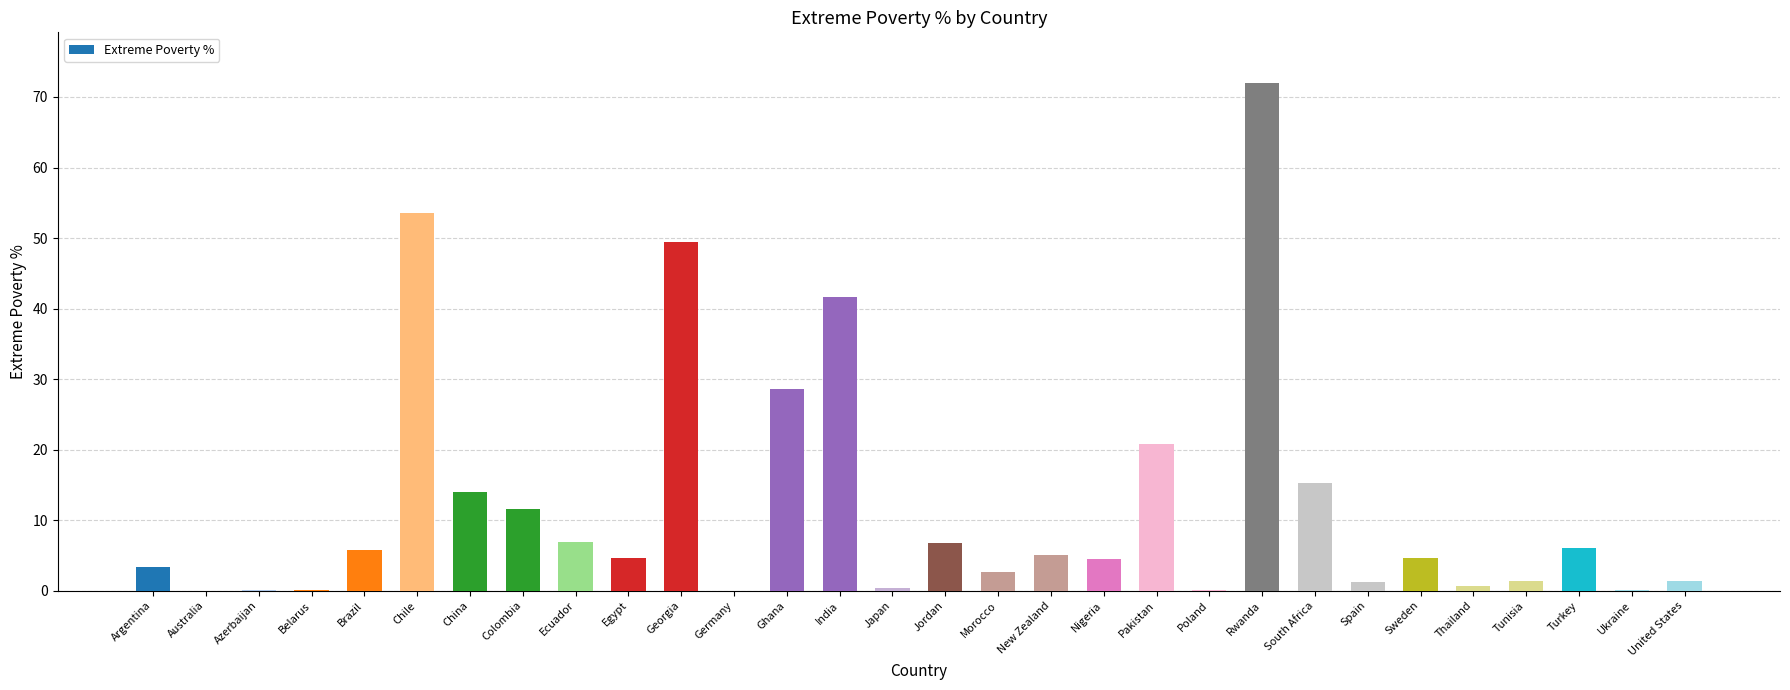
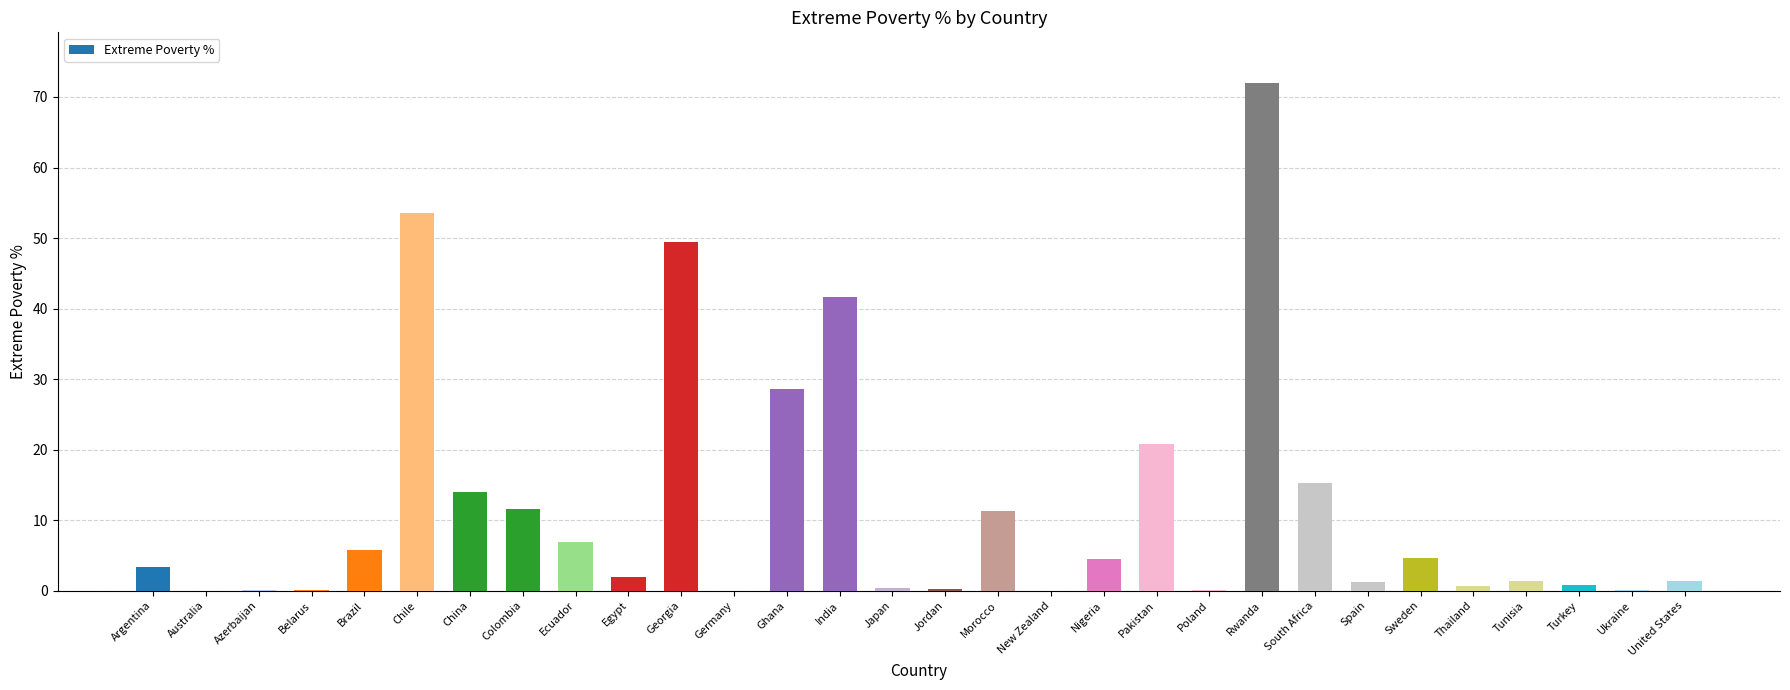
  {
    "Argentina": 3,
    "Australia": 0,
    "Brazil": 6,
    "Chile": 53,
    "China": 14,
    "Colombia": 12,
    "Ecuador": 7,
-   "Egypt": 5,
+   "Egypt": 2,
    "Georgia": 49,
    "Germany": 0,
    "Ghana": 29,
    "India": 42,
-   "Jordan": 7,
-   "Morocco": 3,
-   "New Zealand": 5,
+   "Jordan": 0,
+   "Morocco": 11,
+   "New Zealand": 0,
    "Nigeria": 4,
    "Pakistan": 21,
    "Rwanda": 72,
    "South Africa": 15,
    "Spain": 1,
    "Sweden": 5,
    "Thailand": 1,
    "Tunisia": 1,
-   "Turkey": 6,
+   "Turkey": 1,
    "United States": 1
  }
